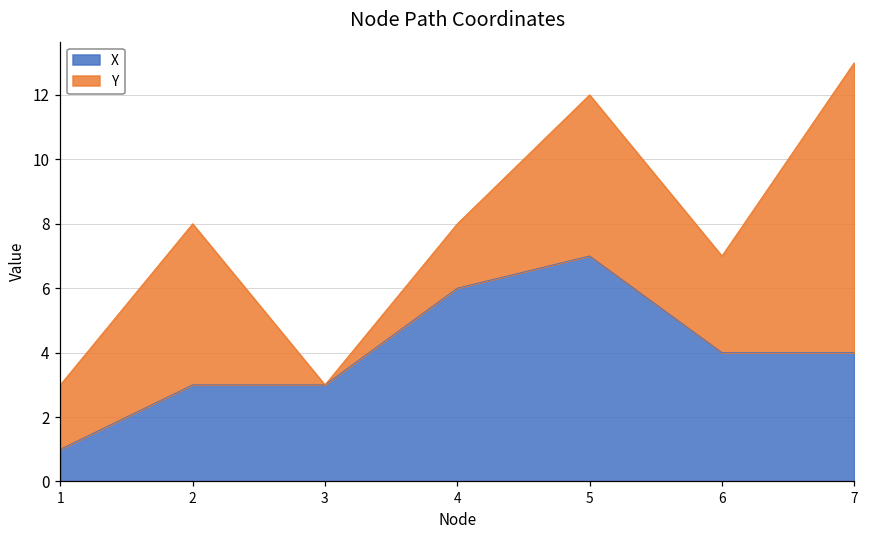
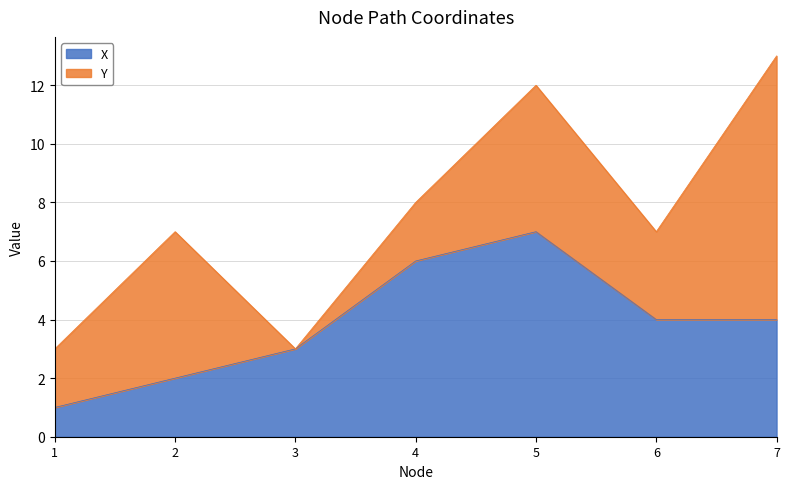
  {
    "X": {
      "1": 1,
-     "2": 3,
+     "2": 2,
      "4": 6,
      "5": 7,
      "6": 4,
      "7": 4
    },
    "Y": {
      "1": 2,
      "2": 5,
      "4": 2,
      "5": 5,
      "6": 3,
      "7": 9
    }
  }
